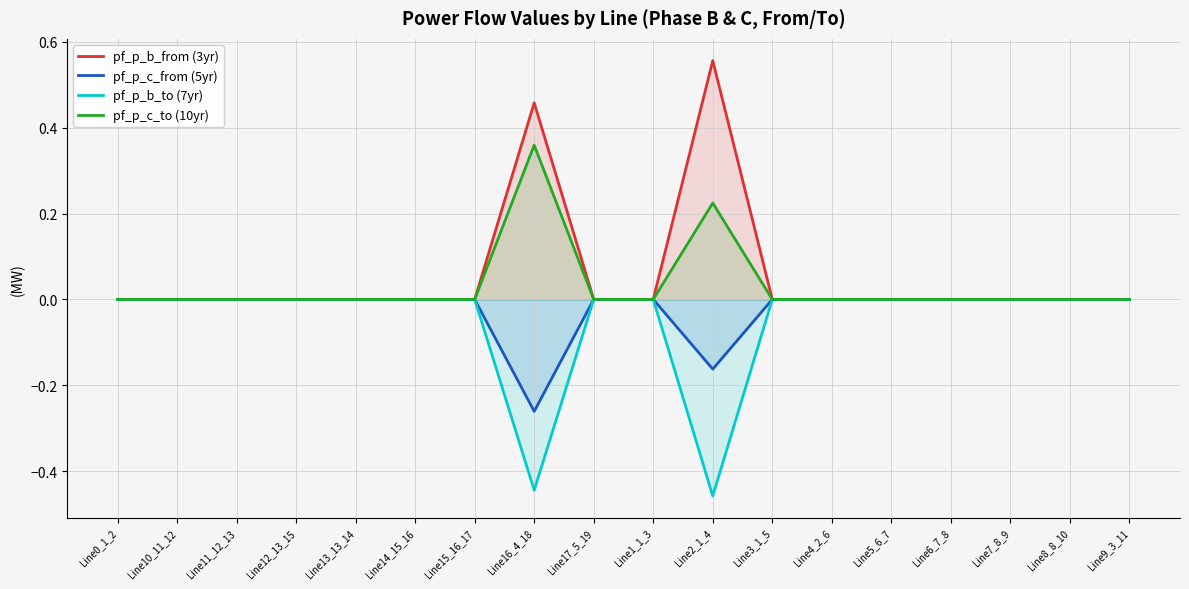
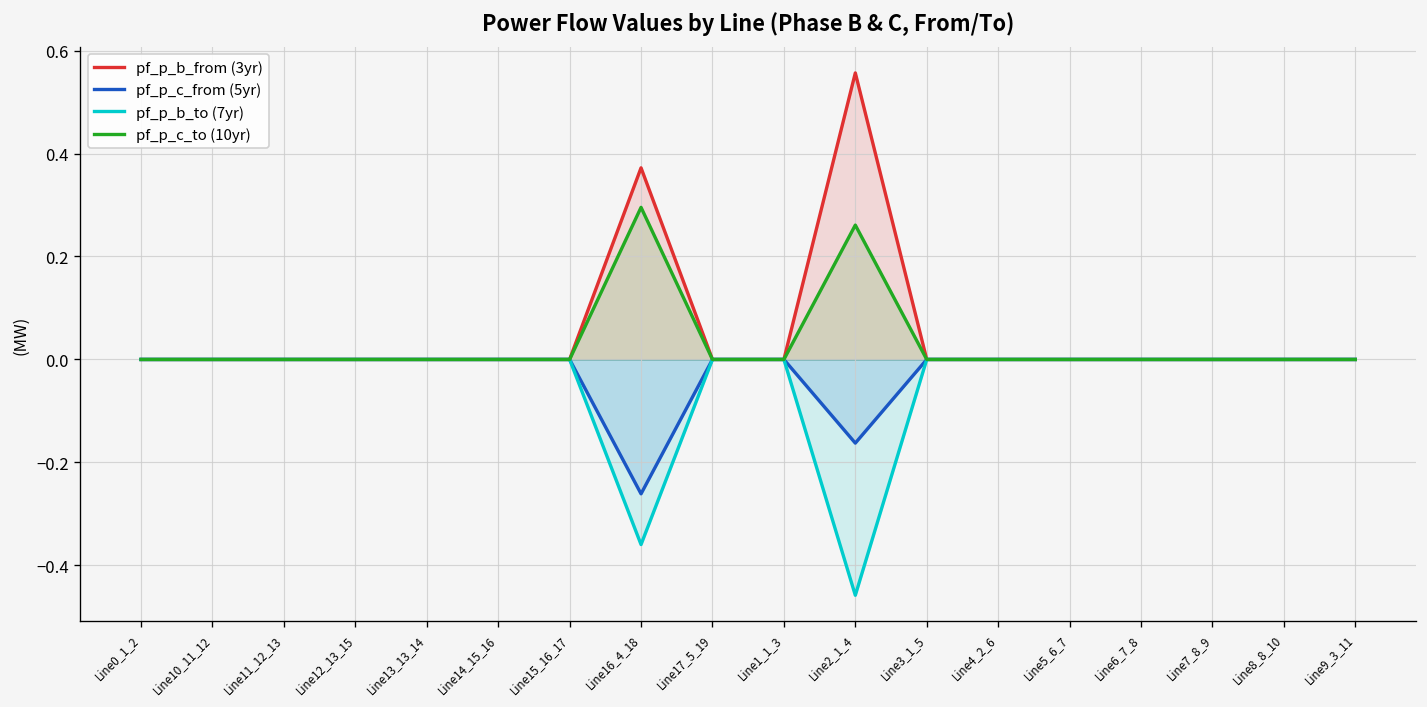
  {
    "pf_p_b_from (3yr)": {
-     "Line16_4_18": 0.46,
+     "Line16_4_18": 0.37,
      "Line2_1_4": 0.56
    },
    "pf_p_b_to (7yr)": {
-     "Line16_4_18": -0.44,
+     "Line16_4_18": -0.36,
      "Line2_1_4": -0.46
    },
    "pf_p_c_to (10yr)": {
-     "Line16_4_18": 0.36,
-     "Line2_1_4": 0.22
+     "Line16_4_18": 0.30,
+     "Line2_1_4": 0.26
    }
  }
